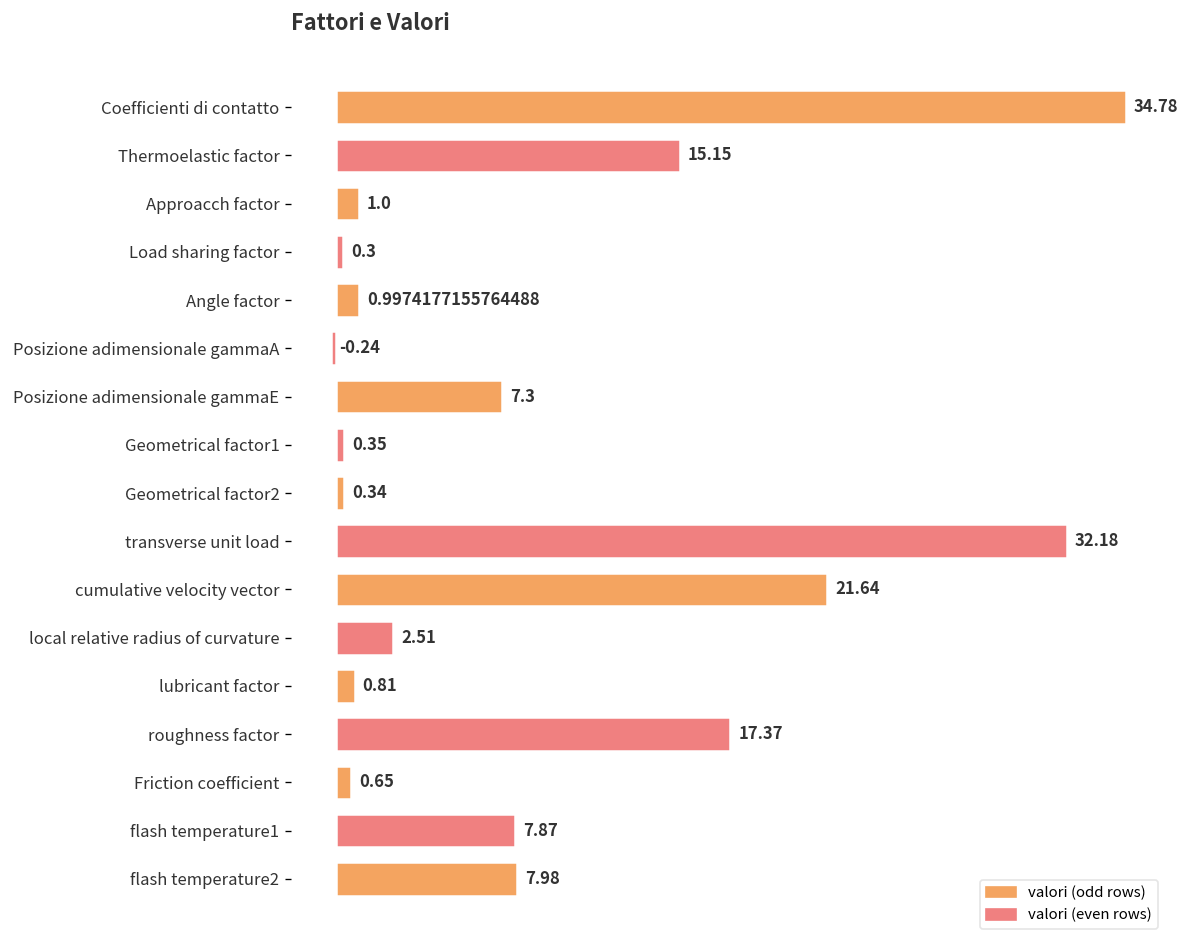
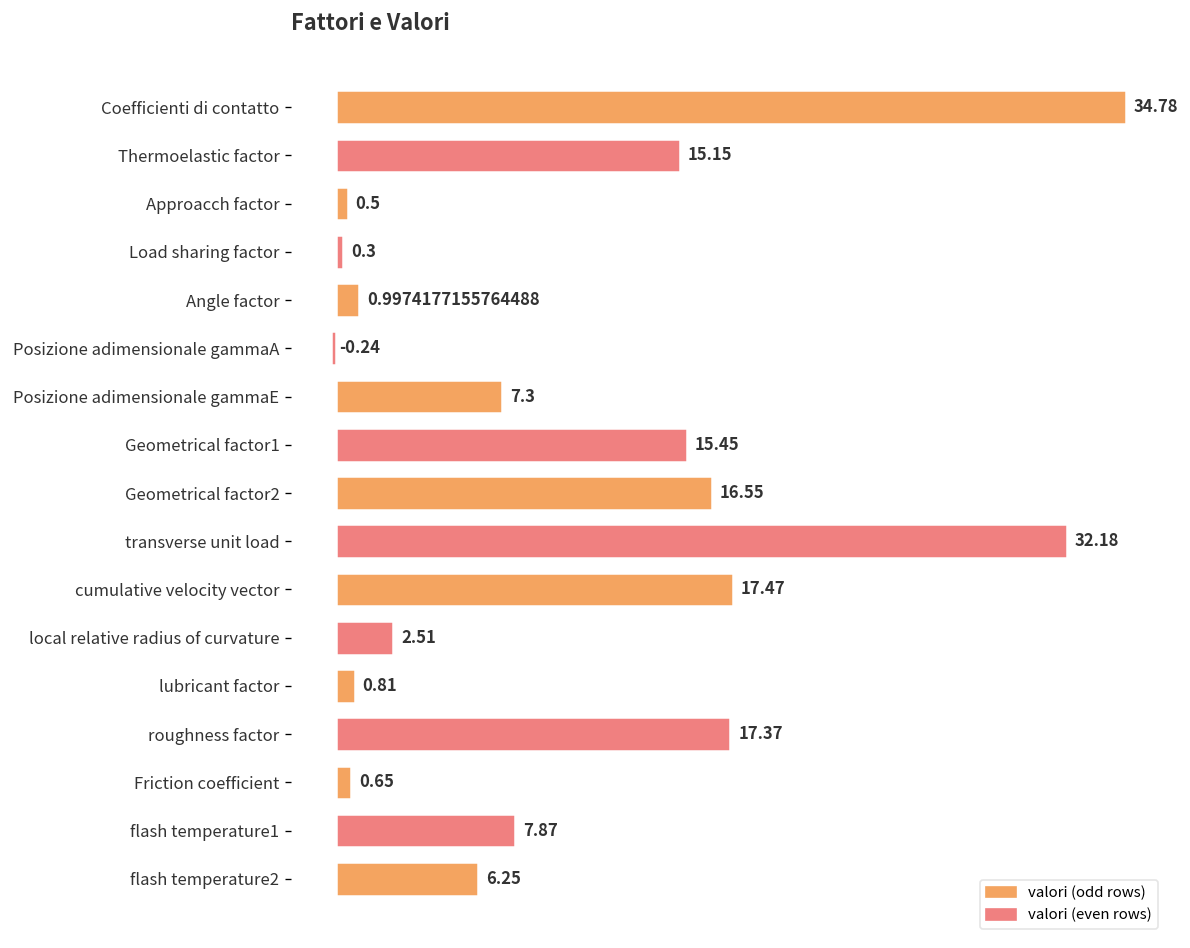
  {
    "Coefficienti di contatto": 34.78,
    "Thermoelastic factor": 15.15,
-   "Approacch factor": 1.0,
+   "Approacch factor": 0.5,
    "Load sharing factor": 0.3,
    "Angle factor": 0.9974177155764488,
    "Posizione adimensionale gammaA": -0.24,
    "Posizione adimensionale gammaE": 7.3,
-   "Geometrical factor1": 0.35,
-   "Geometrical factor2": 0.34,
+   "Geometrical factor1": 15.45,
+   "Geometrical factor2": 16.55,
    "transverse unit load": 32.18,
-   "cumulative velocity vector": 21.64,
+   "cumulative velocity vector": 17.47,
    "local relative radius of curvature": 2.51,
    "lubricant factor": 0.81,
    "roughness factor": 17.37,
    "Friction coefficient": 0.65,
    "flash temperature1": 7.87,
-   "flash temperature2": 7.98
+   "flash temperature2": 6.25
  }
